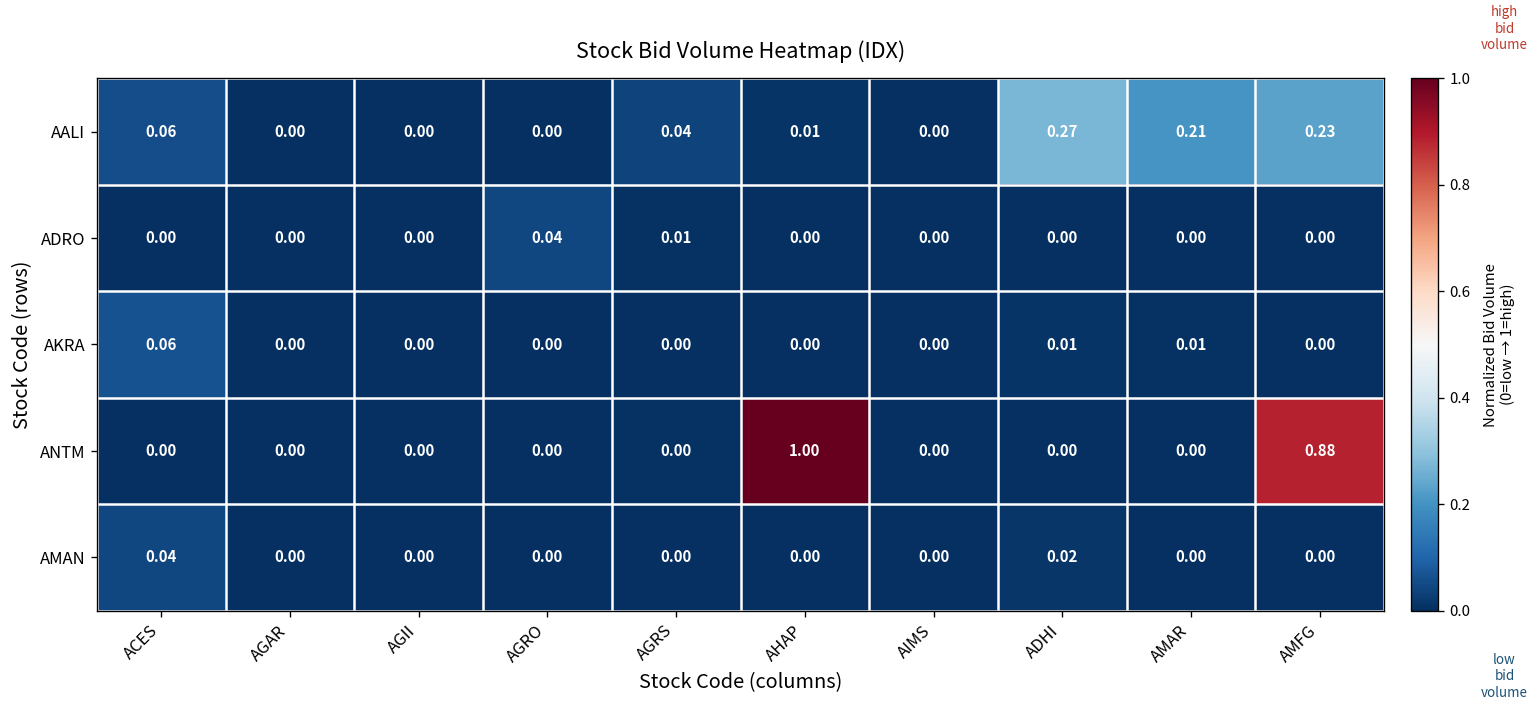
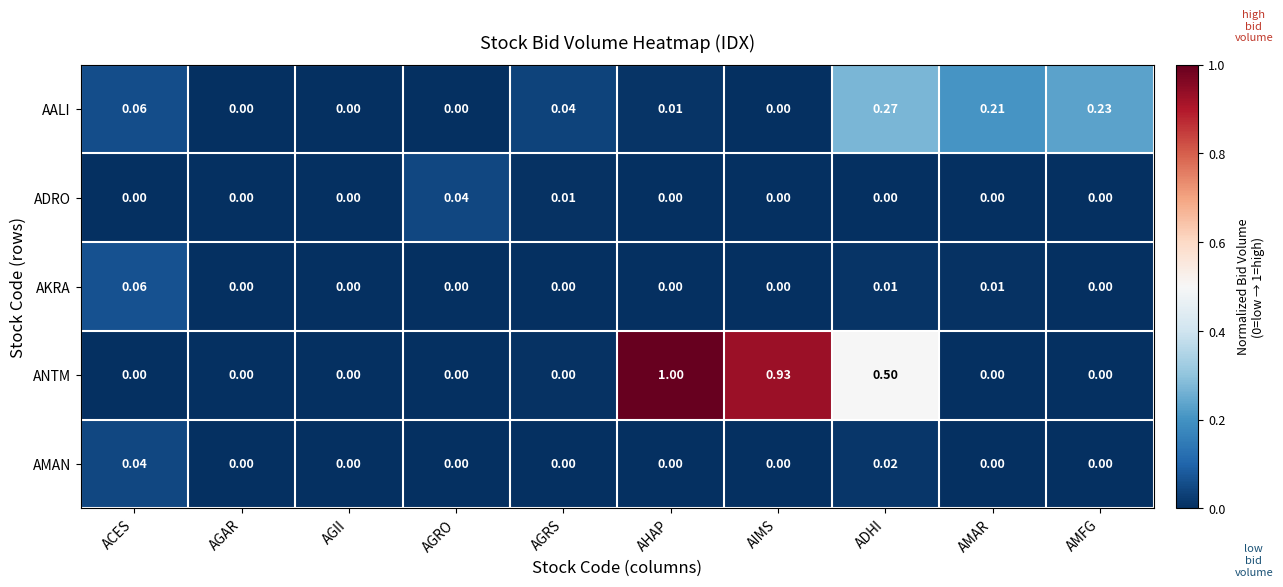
  {
    "AALI": {
      "ACES": 0.06,
      "AGAR": 0.00,
      "AGII": 0.00,
      "AGRO": 0.00,
      "AGRS": 0.04,
      "AHAP": 0.01,
      "AIMS": 0.00,
      "ADHI": 0.27,
      "AMAR": 0.21,
      "AMFG": 0.23
    },
    "ADRO": {
      "ACES": 0.00,
      "AGAR": 0.00,
      "AGII": 0.00,
      "AGRO": 0.04,
      "AGRS": 0.01,
      "AHAP": 0.00,
      "AIMS": 0.00,
      "ADHI": 0.00,
      "AMAR": 0.00,
      "AMFG": 0.00
    },
    "AKRA": {
      "ACES": 0.06,
      "AGAR": 0.00,
      "AGII": 0.00,
      "AGRO": 0.00,
      "AGRS": 0.00,
      "AHAP": 0.00,
      "AIMS": 0.00,
      "ADHI": 0.01,
      "AMAR": 0.01,
      "AMFG": 0.00
    },
    "ANTM": {
      "ACES": 0.00,
      "AGAR": 0.00,
      "AGII": 0.00,
      "AGRO": 0.00,
      "AGRS": 0.00,
      "AHAP": 1.00,
-     "AIMS": 0.00,
-     "ADHI": 0.00,
+     "AIMS": 0.93,
+     "ADHI": 0.50,
      "AMAR": 0.00,
-     "AMFG": 0.88
+     "AMFG": 0.00
    },
    "AMAN": {
      "ACES": 0.04,
      "AGAR": 0.00,
      "AGII": 0.00,
      "AGRO": 0.00,
      "AGRS": 0.00,
      "AHAP": 0.00,
      "AIMS": 0.00,
      "ADHI": 0.02,
      "AMAR": 0.00,
      "AMFG": 0.00
    }
  }
